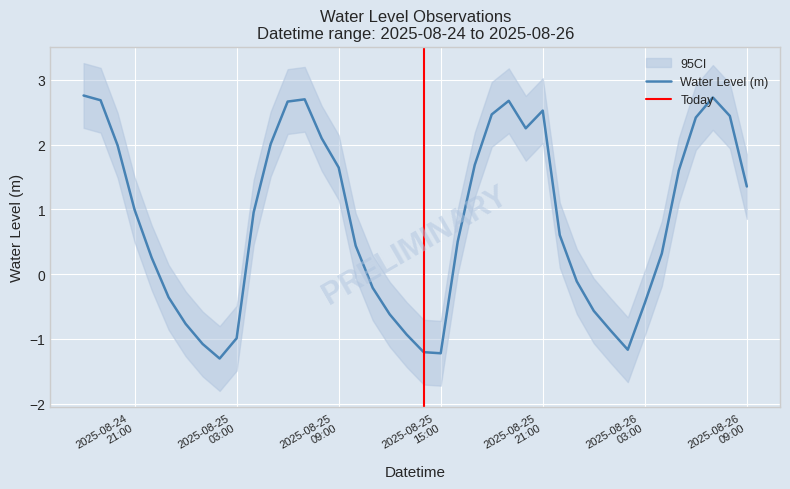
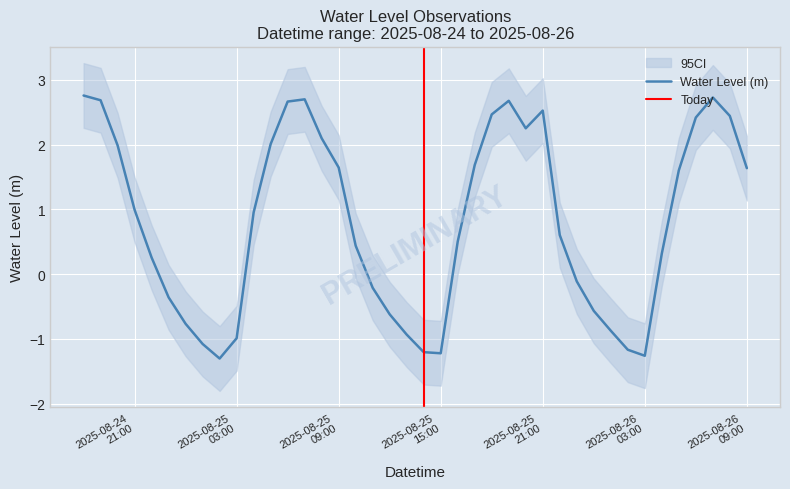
  {
    "Water Level (m)": {
      "2025-08-24 21:00": 1.0,
      "2025-08-25 03:00": -1.0,
      "2025-08-25 09:00": 1.6,
      "2025-08-25 15:00": -1.2,
      "2025-08-25 21:00": 2.5,
-     "2025-08-26 03:00": -0.4,
-     "2025-08-26 09:00": 1.4
+     "2025-08-26 03:00": -1.3,
+     "2025-08-26 09:00": 1.6
    }
  }
